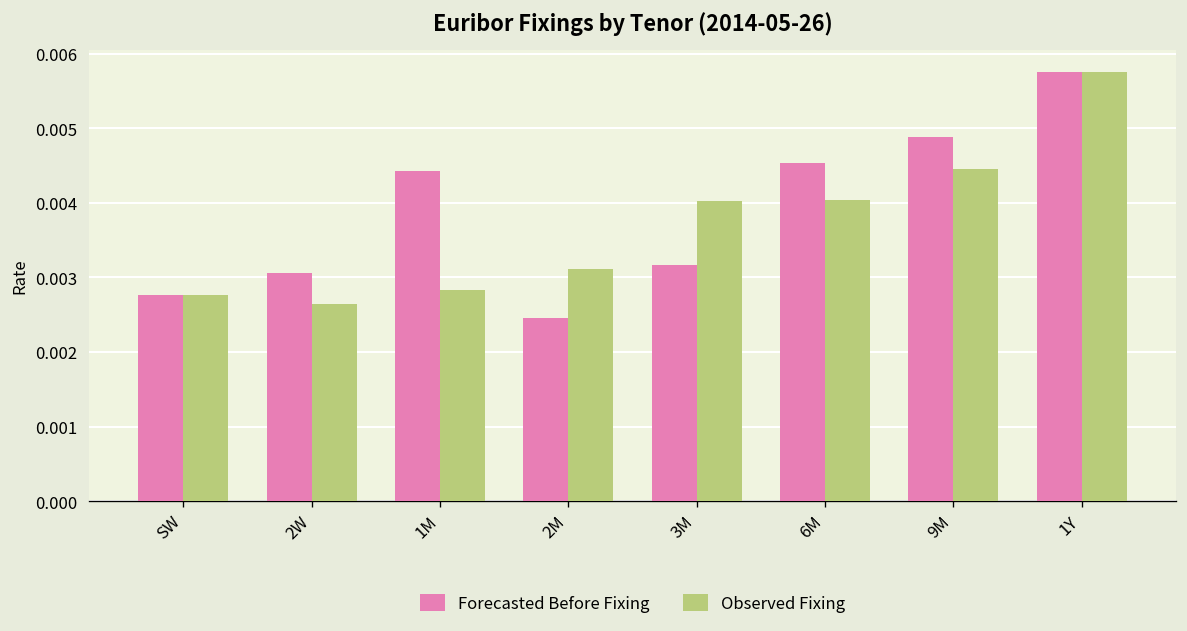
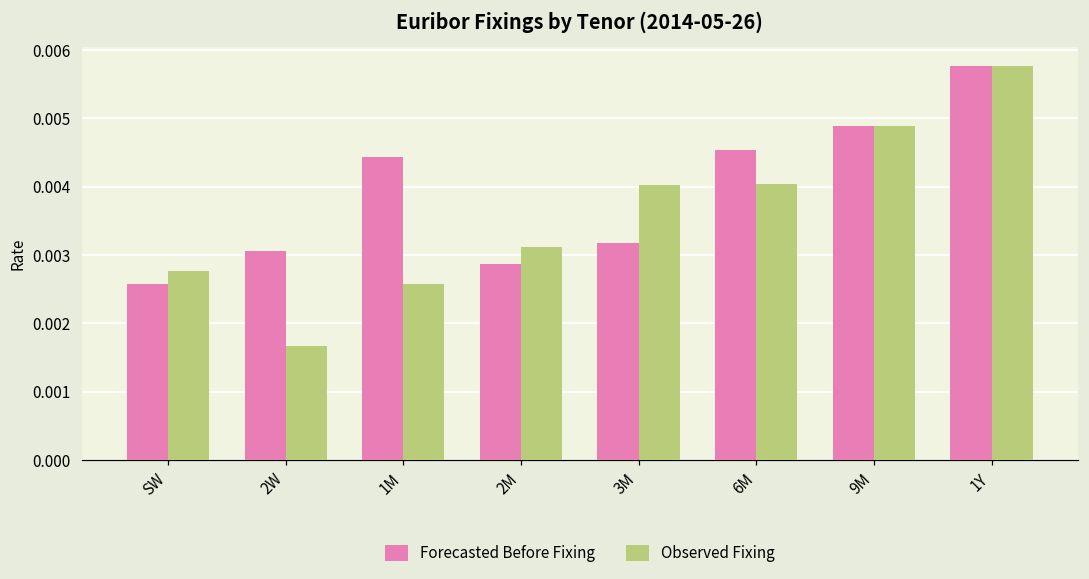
  {
    "Forecasted Before Fixing": {
-     "SW": 0.0028,
+     "SW": 0.0026,
      "2W": 0.0031,
      "1M": 0.0044,
-     "2M": 0.0025,
+     "2M": 0.0029,
      "3M": 0.0032,
      "6M": 0.0045,
      "9M": 0.0049,
      "1Y": 0.0058
    },
    "Observed Fixing": {
      "SW": 0.0028,
-     "2W": 0.0027,
-     "1M": 0.0028,
+     "2W": 0.0017,
+     "1M": 0.0026,
      "2M": 0.0031,
      "3M": 0.0040,
      "6M": 0.0040,
-     "9M": 0.0045,
+     "9M": 0.0049,
      "1Y": 0.0058
    }
  }
